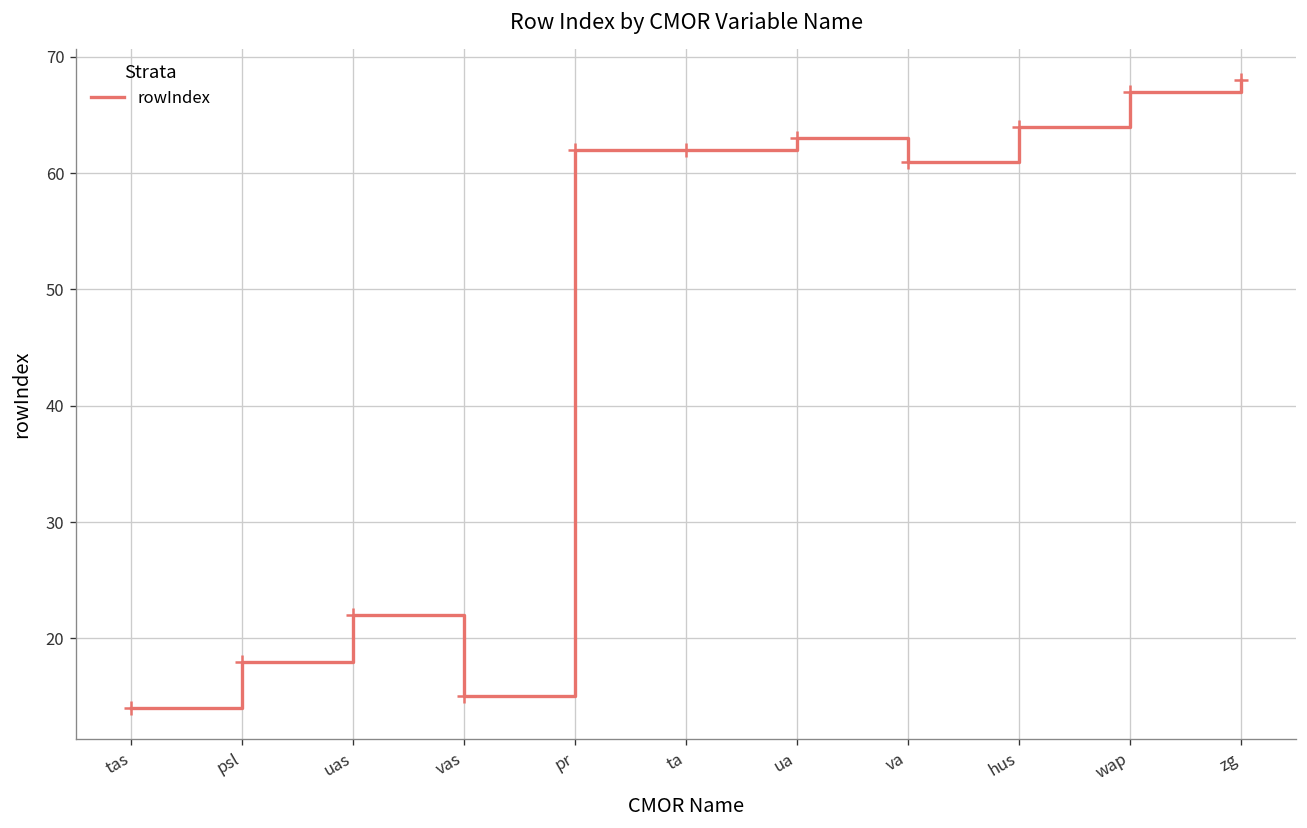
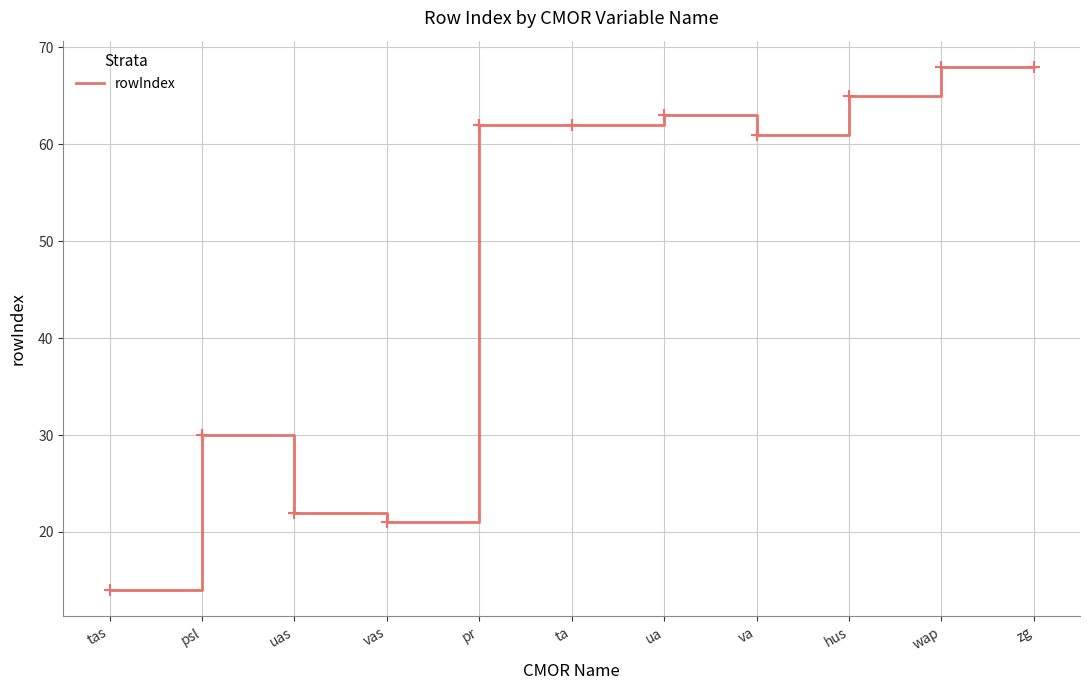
  {
    "tas": 14,
-   "psl": 18,
+   "psl": 30,
    "uas": 22,
-   "vas": 15,
+   "vas": 21,
    "pr": 62,
    "ta": 62,
    "ua": 63,
    "va": 61,
-   "hus": 64,
-   "wap": 67,
+   "hus": 65,
+   "wap": 68,
    "zg": 68
  }
